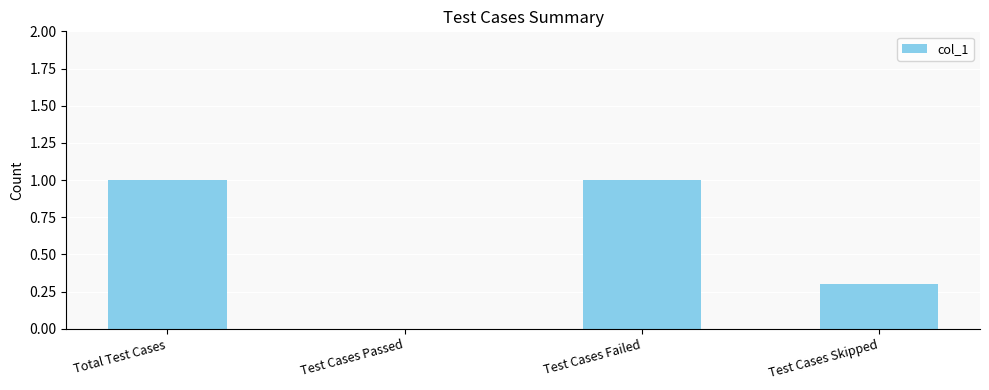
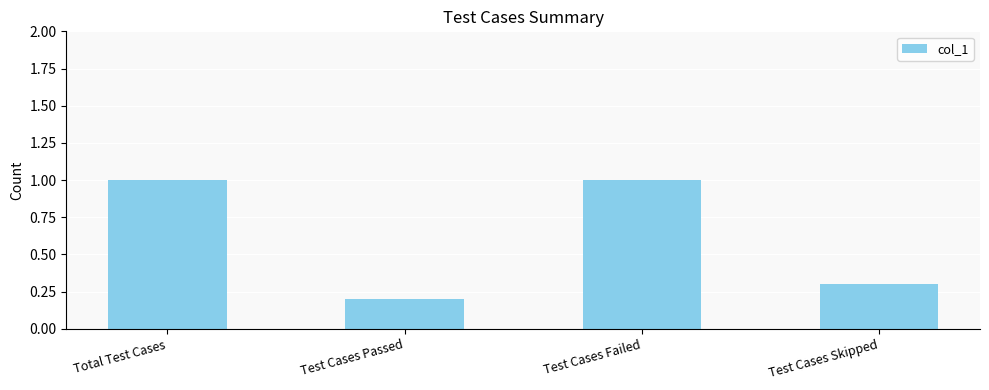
  {
    "Total Test Cases": 1.0,
-   "Test Cases Passed": 0.0,
+   "Test Cases Passed": 0.2,
    "Test Cases Failed": 1.0,
    "Test Cases Skipped": 0.3
  }
